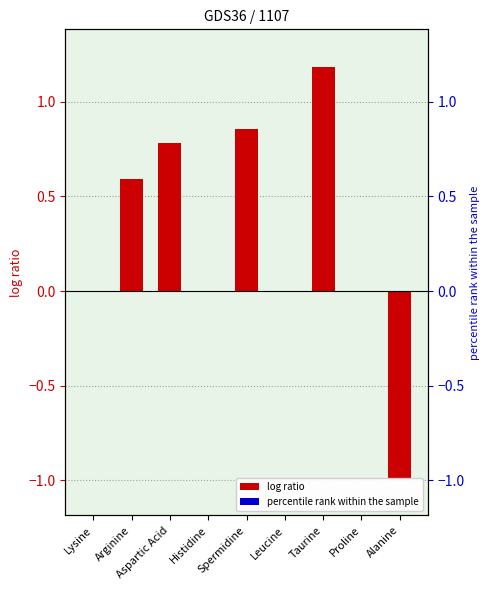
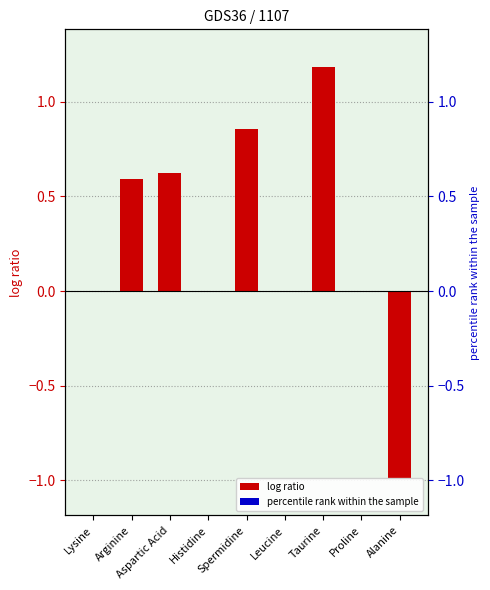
  {
    "Lysine": 0.00,
    "Arginine": 0.59,
-   "Aspartic Acid": 0.79,
+   "Aspartic Acid": 0.62,
    "Histidine": 0.00,
    "Spermidine": 0.86,
    "Leucine": 0.00,
    "Taurine": 1.18,
    "Proline": 0.00,
    "Alanine": -0.99
  }
